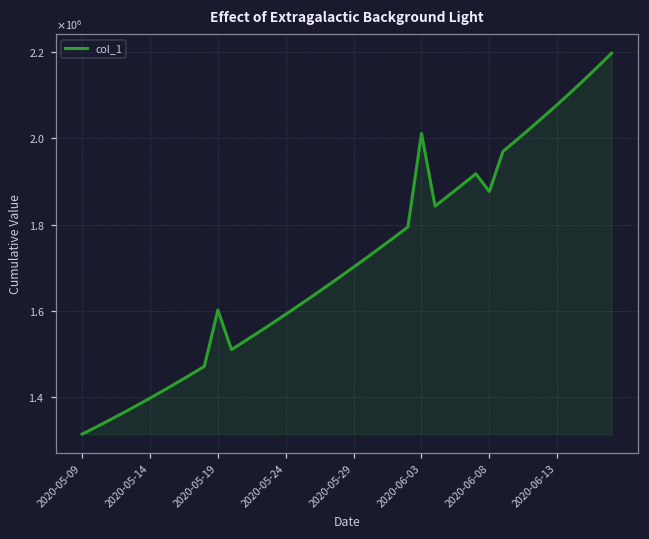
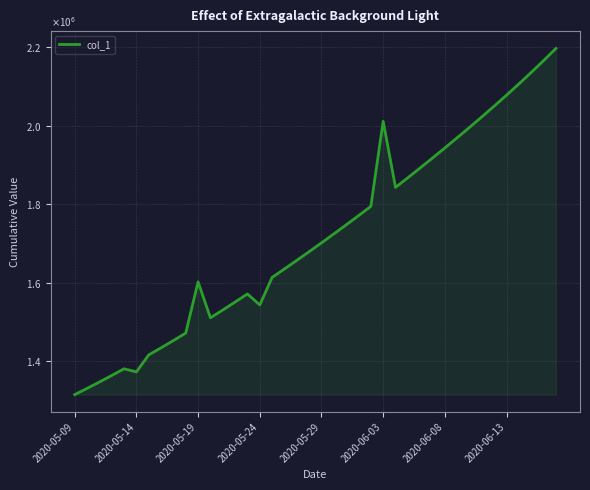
  {
    "2020-05-09": 1320000,
-   "2020-05-14": 1400000,
+   "2020-05-14": 1370000,
    "2020-05-19": 1600000,
-   "2020-05-24": 1590000,
+   "2020-05-24": 1540000,
    "2020-05-29": 1700000,
    "2020-06-03": 2010000,
-   "2020-06-08": 1880000,
+   "2020-06-08": 1940000,
    "2020-06-13": 2080000
  }
